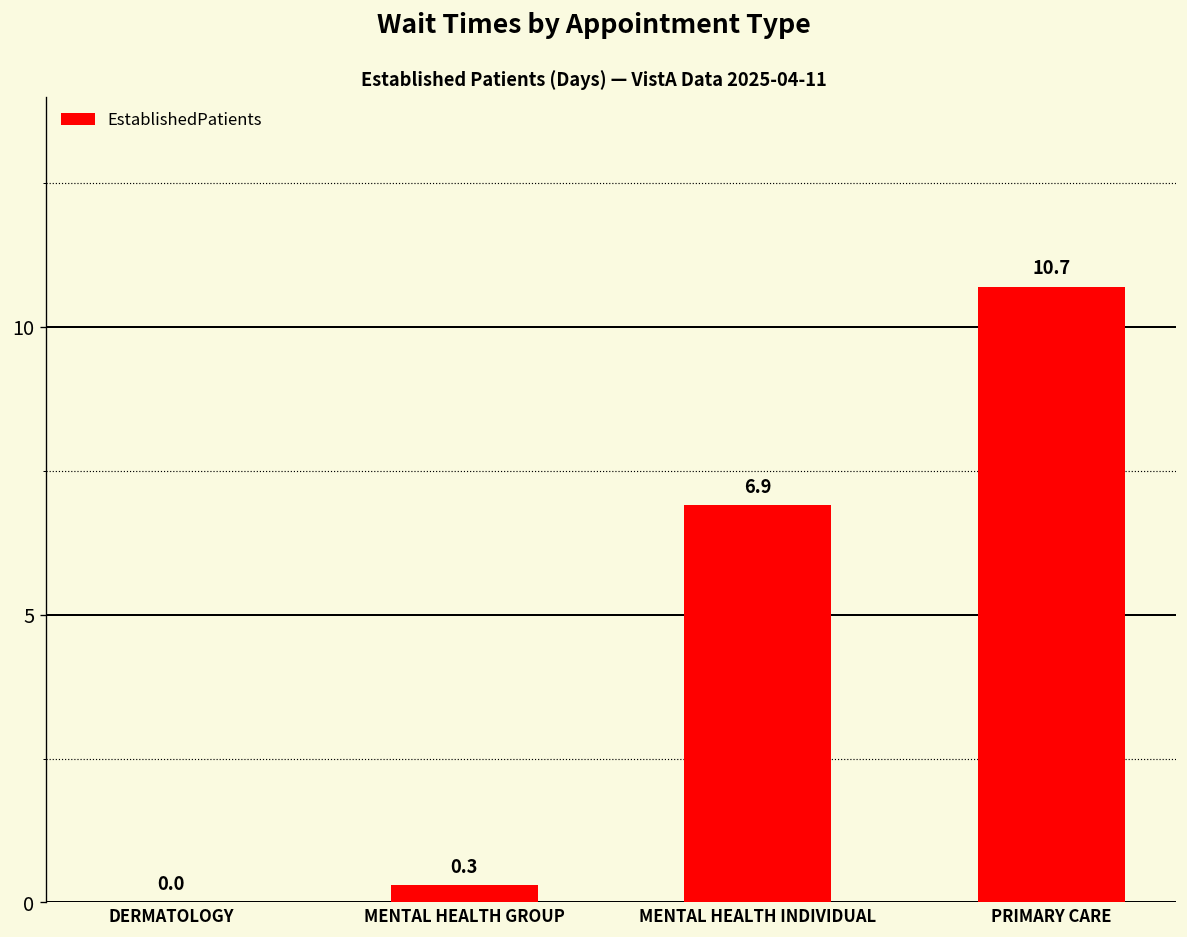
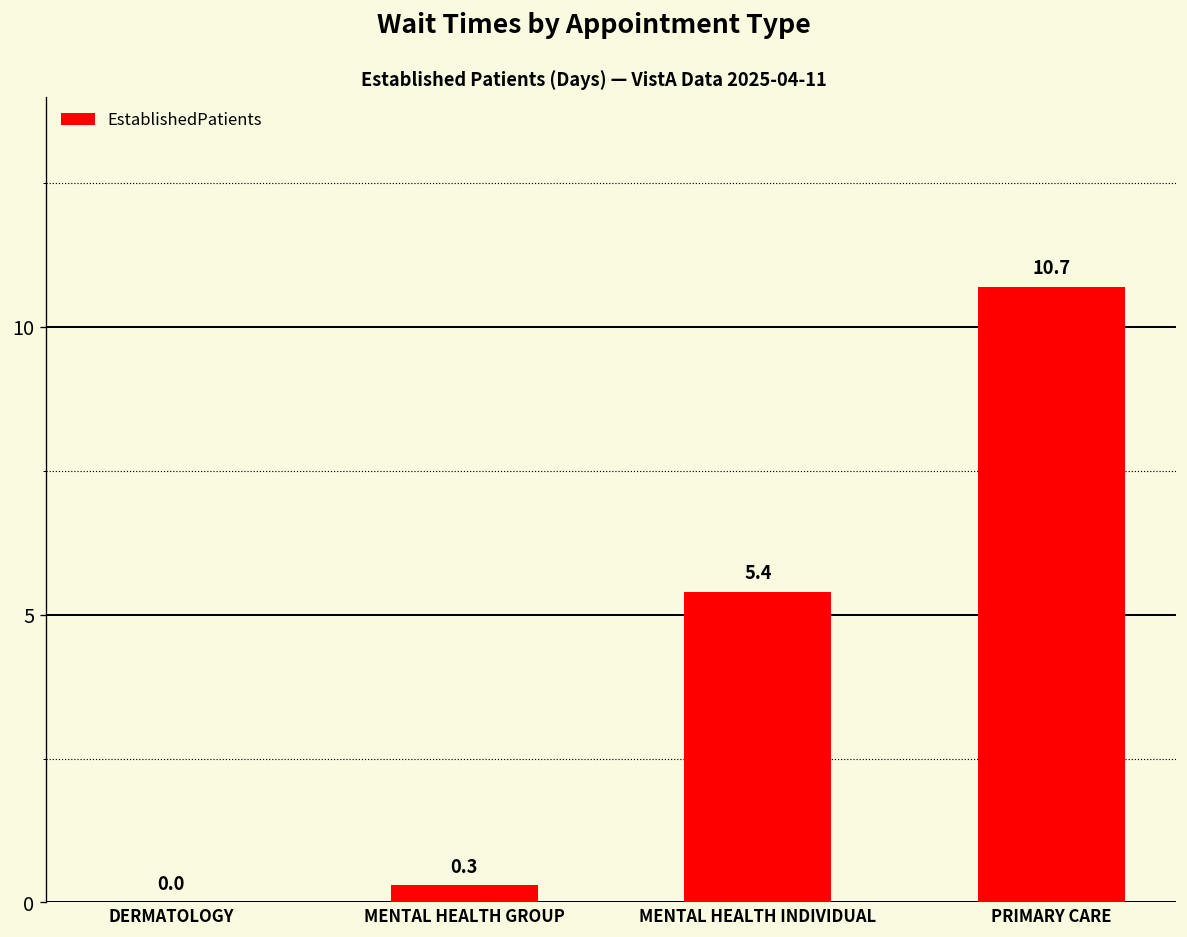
  {
    "DERMATOLOGY": 0.0,
    "MENTAL HEALTH GROUP": 0.3,
-   "MENTAL HEALTH INDIVIDUAL": 6.9,
+   "MENTAL HEALTH INDIVIDUAL": 5.4,
    "PRIMARY CARE": 10.7
  }
